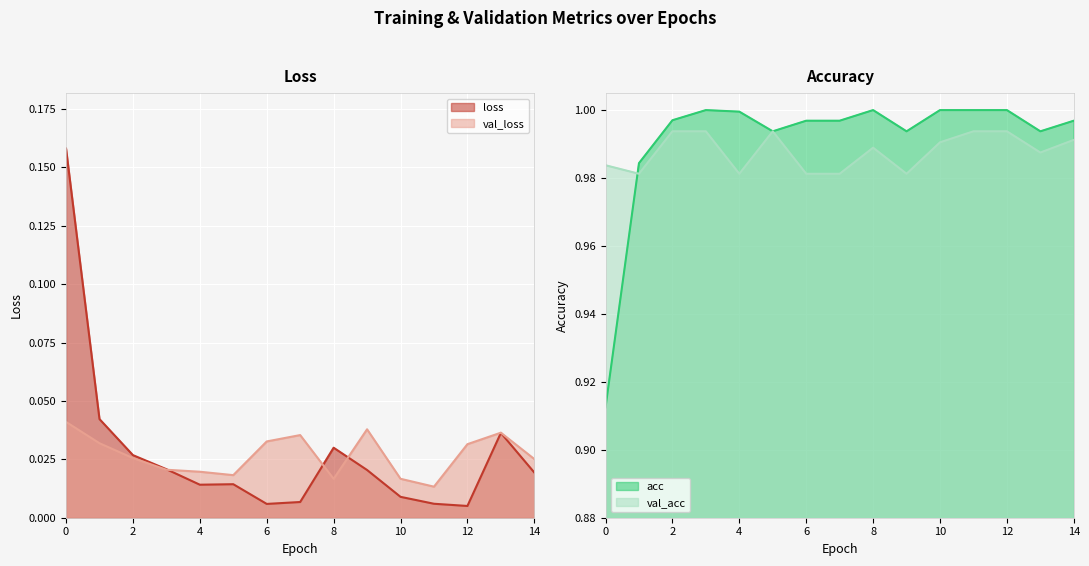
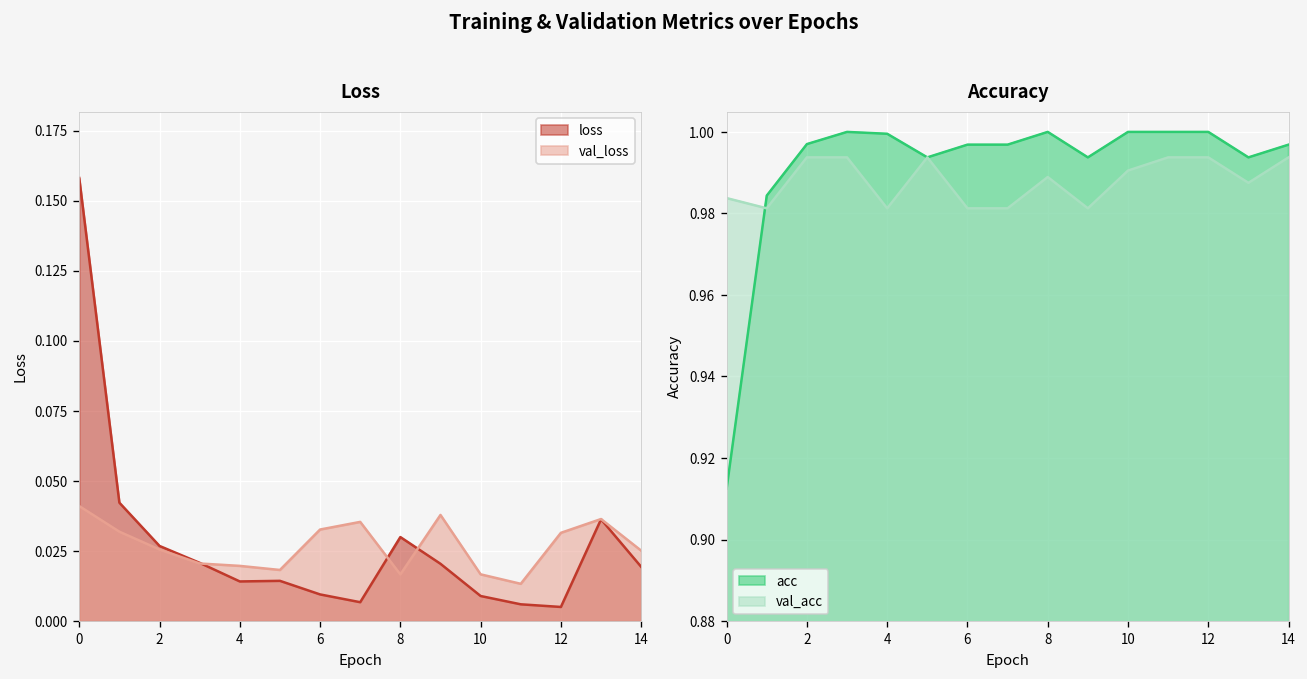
  {
    "Loss": {
      "loss": {
        "0": 0.158,
        "2": 0.027,
        "4": 0.014,
-       "6": 0.006,
+       "6": 0.010,
        "8": 0.030,
        "10": 0.009,
        "12": 0.005,
        "14": 0.019
      },
      "val_loss": {
        "0": 0.041,
        "2": 0.026,
        "4": 0.020,
        "6": 0.033,
        "8": 0.017,
        "10": 0.017,
        "12": 0.031,
        "14": 0.025
      }
    },
    "Accuracy": {
      "acc": {
        "0": 0.913,
        "2": 0.997,
        "4": 1.000,
        "6": 0.997,
        "8": 1.000,
        "10": 1.000,
        "12": 1.000,
        "14": 0.997
      },
      "val_acc": {
        "0": 0.984,
        "2": 0.994,
        "4": 0.981,
        "6": 0.981,
        "8": 0.989,
        "10": 0.991,
        "12": 0.994,
-       "14": 0.991
+       "14": 0.994
      }
    }
  }
